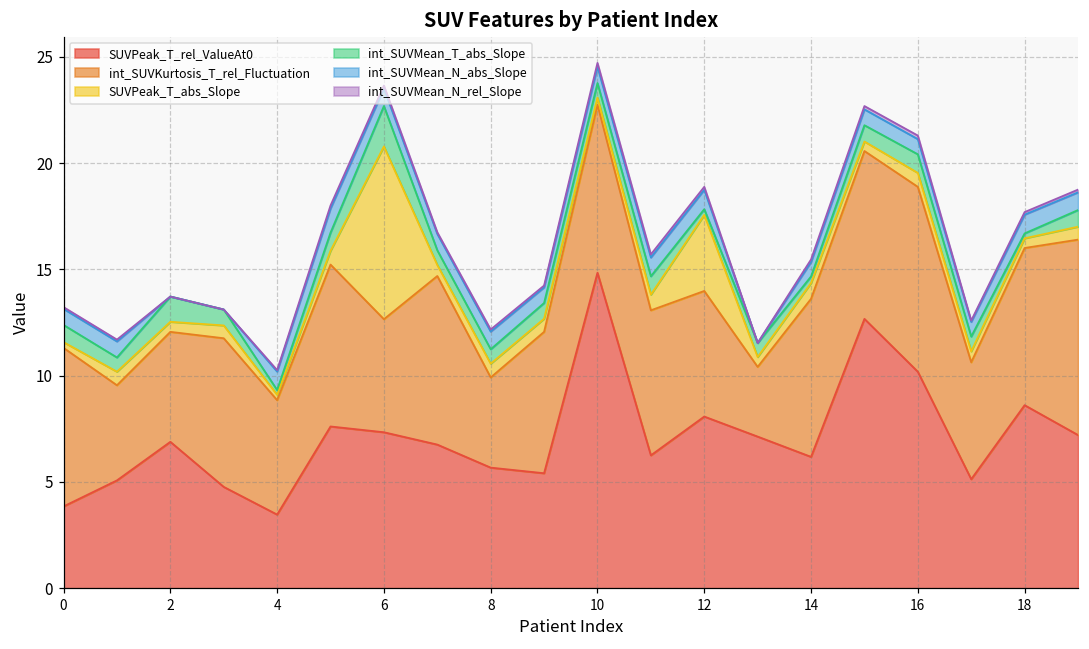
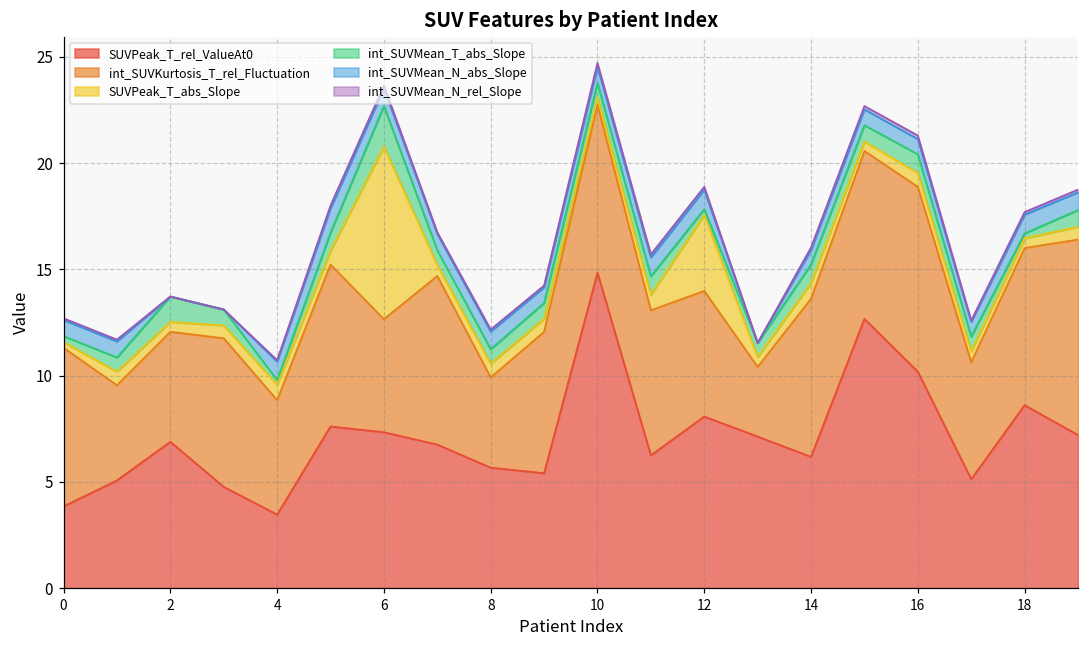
  {
    "SUVPeak_T_abs_Slope": {
      "0": 0.3,
      "2": 0.5,
-     "4": 0.3,
+     "4": 0.7,
      "6": 8.1,
      "8": 0.6,
      "10": 0.3,
      "12": 3.6,
      "14": 0.7,
      "16": 0.7,
      "18": 0.5
    },
    "int_SUVMean_T_abs_Slope": {
-     "0": 0.8,
+     "0": 0.3,
      "4": 0.2,
      "6": 1.9,
      "8": 0.7,
      "10": 0.7,
      "12": 0.3,
-     "14": 0.3,
+     "14": 0.9,
      "16": 0.9,
      "18": 0.2
    },
    "int_SUVMean_N_abs_Slope": {
      "10": 0.8,
      "12": 0.9,
      "16": 0.7
    },
    "int_SUVMean_N_rel_Slope": {
      "10": 0.2,
      "12": 0.1,
      "16": 0.2
    }
  }
